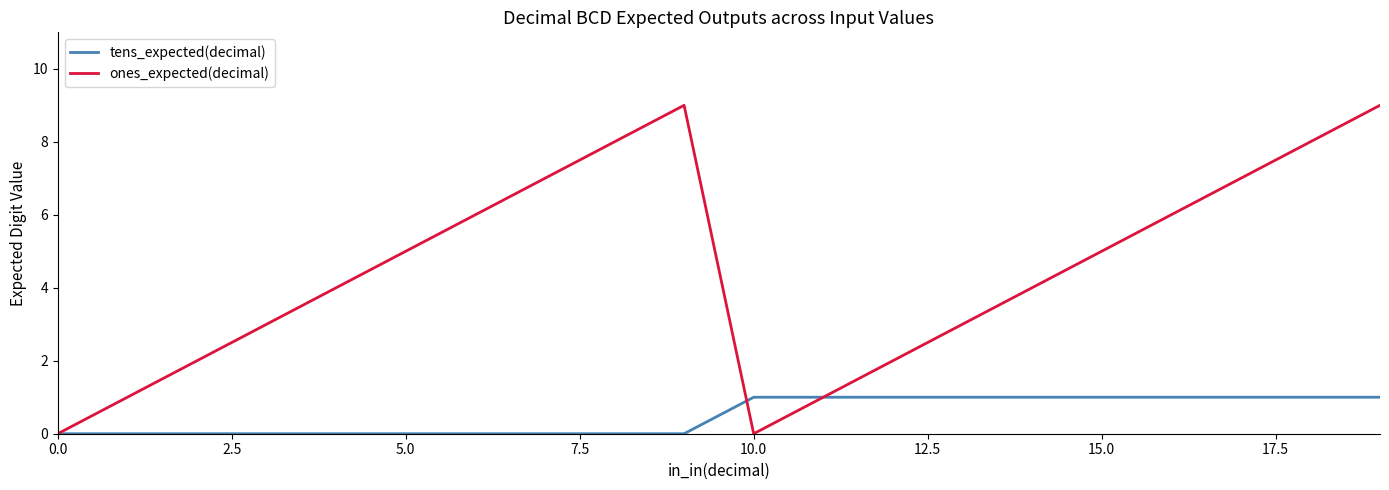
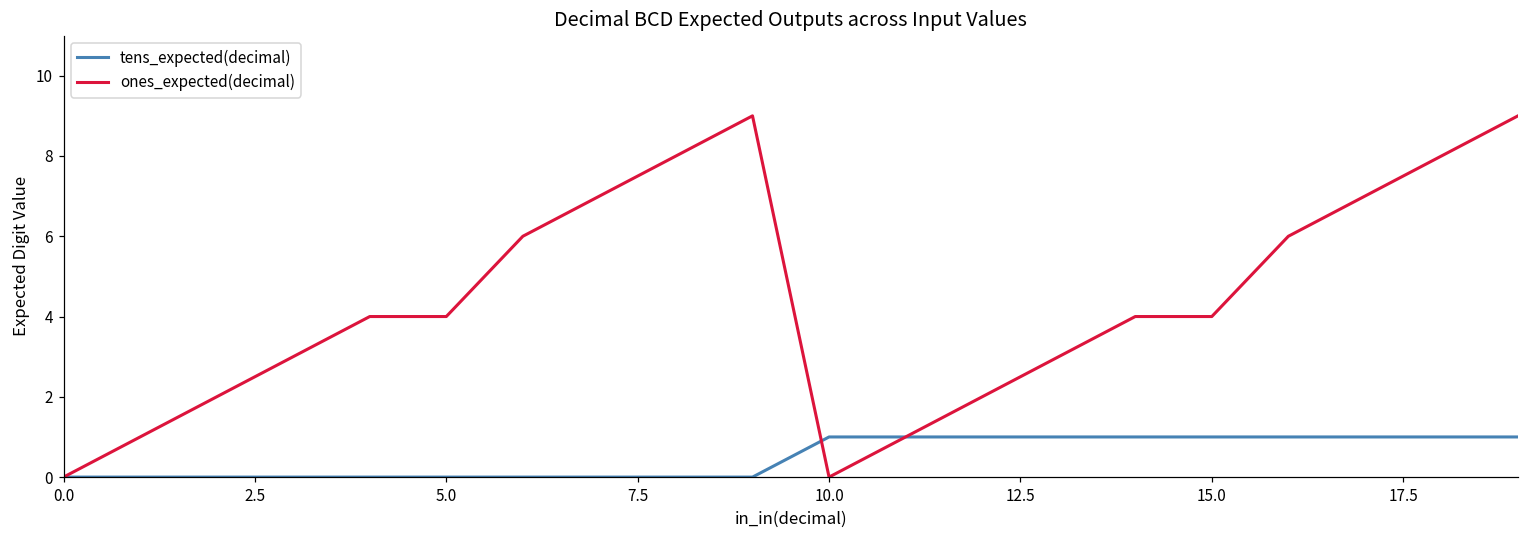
  {
    "tens_expected(decimal)": {
      "5.0": 0,
      "10.0": 1,
      "15.0": 1
    },
    "ones_expected(decimal)": {
-     "5.0": 5,
+     "5.0": 4,
      "10.0": 0,
-     "15.0": 5
+     "15.0": 4
    }
  }
